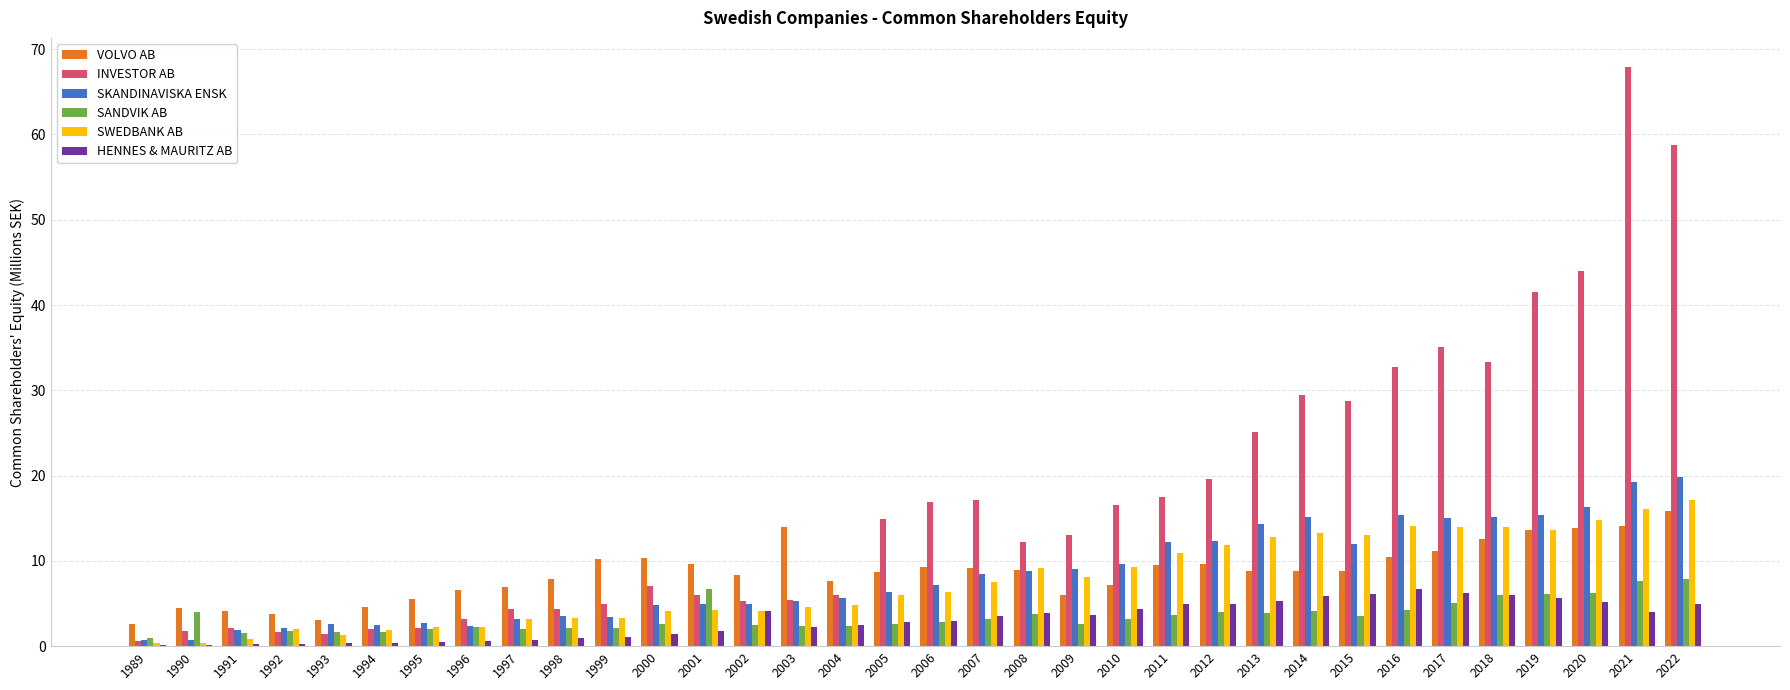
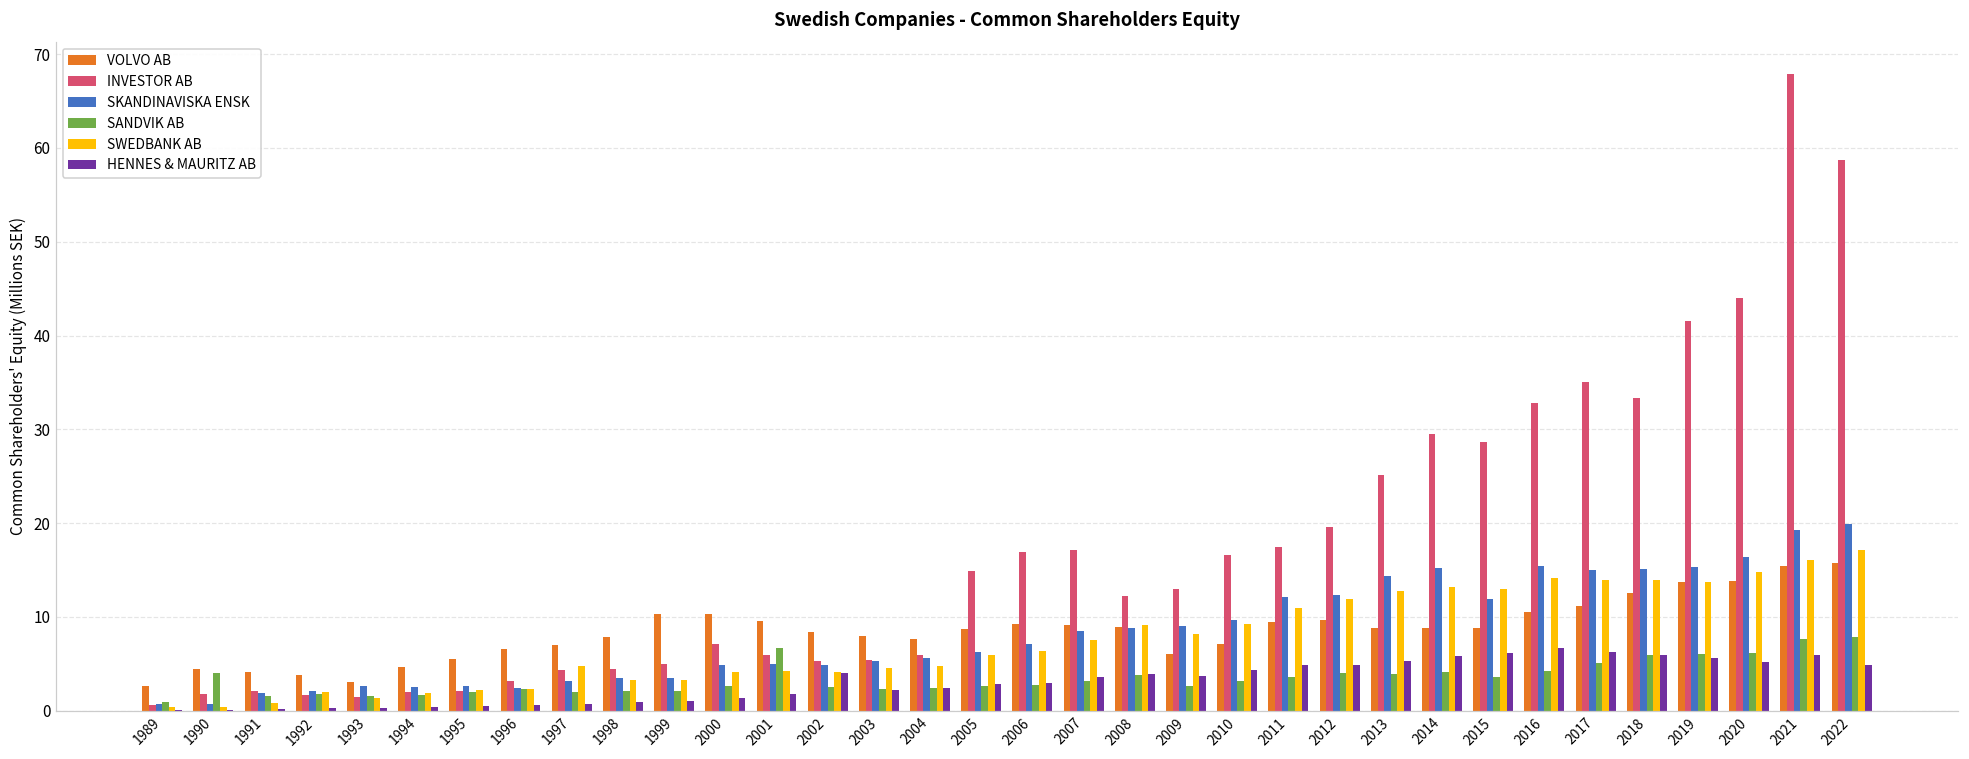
  {
    "VOLVO AB": {
      "1989": 3,
      "1990": 4,
      "1991": 4,
      "1992": 4,
      "1993": 3,
      "1994": 5,
      "1995": 6,
      "1996": 7,
      "1997": 7,
      "1998": 8,
      "1999": 10,
      "2000": 10,
      "2001": 10,
      "2002": 8,
-     "2003": 14,
+     "2003": 8,
      "2004": 8,
      "2005": 9,
      "2006": 9,
      "2007": 9,
      "2008": 9,
      "2009": 6,
      "2010": 7,
      "2011": 9,
      "2012": 10,
      "2013": 9,
      "2014": 9,
      "2015": 9,
      "2016": 10,
      "2017": 11,
      "2018": 13,
      "2019": 14,
      "2020": 14,
-     "2021": 14,
+     "2021": 15,
      "2022": 16
    },
    "INVESTOR AB": {
      "1989": 1,
      "1990": 2,
      "1991": 2,
      "1992": 2,
      "1993": 1,
      "1994": 2,
      "1995": 2,
      "1996": 3,
      "1997": 4,
      "1998": 4,
      "1999": 5,
      "2000": 7,
      "2001": 6,
      "2002": 5,
      "2003": 5,
      "2004": 6,
      "2005": 15,
      "2006": 17,
      "2007": 17,
      "2008": 12,
      "2009": 13,
      "2010": 17,
      "2011": 17,
      "2012": 20,
      "2013": 25,
      "2014": 29,
      "2015": 29,
      "2016": 33,
      "2017": 35,
      "2018": 33,
      "2019": 42,
      "2020": 44,
      "2021": 68,
      "2022": 59
    },
    "SKANDINAVISKA ENSK": {
      "1989": 1,
      "1990": 1,
      "1991": 2,
      "1992": 2,
      "1993": 3,
      "1994": 3,
      "1995": 3,
      "1996": 2,
      "1997": 3,
      "1998": 4,
      "1999": 3,
      "2000": 5,
      "2001": 5,
      "2002": 5,
      "2003": 5,
      "2004": 6,
      "2005": 6,
      "2006": 7,
      "2007": 8,
      "2008": 9,
      "2009": 9,
      "2010": 10,
      "2011": 12,
      "2012": 12,
      "2013": 14,
      "2014": 15,
      "2015": 12,
      "2016": 15,
      "2017": 15,
      "2018": 15,
      "2019": 15,
      "2020": 16,
      "2021": 19,
      "2022": 20
    },
    "SANDVIK AB": {
      "1989": 1,
      "1990": 4,
      "1991": 2,
      "1992": 2,
      "1993": 2,
      "1994": 2,
      "1995": 2,
      "1996": 2,
      "1997": 2,
      "1998": 2,
      "1999": 2,
      "2000": 3,
      "2001": 7,
      "2002": 2,
      "2003": 2,
      "2004": 2,
      "2005": 3,
      "2006": 3,
      "2007": 3,
      "2008": 4,
      "2009": 3,
      "2010": 3,
      "2011": 4,
      "2012": 4,
      "2013": 4,
      "2014": 4,
      "2015": 4,
      "2016": 4,
      "2017": 5,
      "2018": 6,
      "2019": 6,
      "2020": 6,
      "2021": 8,
      "2022": 8
    },
    "SWEDBANK AB": {
      "1989": 0,
      "1990": 0,
      "1991": 1,
      "1992": 2,
      "1993": 1,
      "1994": 2,
      "1995": 2,
      "1996": 2,
-     "1997": 3,
+     "1997": 5,
      "1998": 3,
      "1999": 3,
      "2000": 4,
      "2001": 4,
      "2002": 4,
      "2003": 5,
      "2004": 5,
      "2005": 6,
      "2006": 6,
      "2007": 8,
      "2008": 9,
      "2009": 8,
      "2010": 9,
      "2011": 11,
      "2012": 12,
      "2013": 13,
      "2014": 13,
      "2015": 13,
      "2016": 14,
      "2017": 14,
      "2018": 14,
      "2019": 14,
      "2020": 15,
      "2021": 16,
      "2022": 17
    },
    "HENNES & MAURITZ AB": {
      "1993": 0,
      "1994": 0,
      "1995": 0,
      "1996": 1,
      "1997": 1,
      "1998": 1,
      "1999": 1,
      "2000": 1,
      "2001": 2,
      "2002": 4,
      "2003": 2,
      "2004": 2,
      "2005": 3,
      "2006": 3,
      "2007": 4,
      "2008": 4,
      "2009": 4,
      "2010": 4,
      "2011": 5,
      "2012": 5,
      "2013": 5,
      "2014": 6,
      "2015": 6,
      "2016": 7,
      "2017": 6,
      "2018": 6,
      "2019": 6,
      "2020": 5,
-     "2021": 4,
+     "2021": 6,
      "2022": 5
    }
  }
